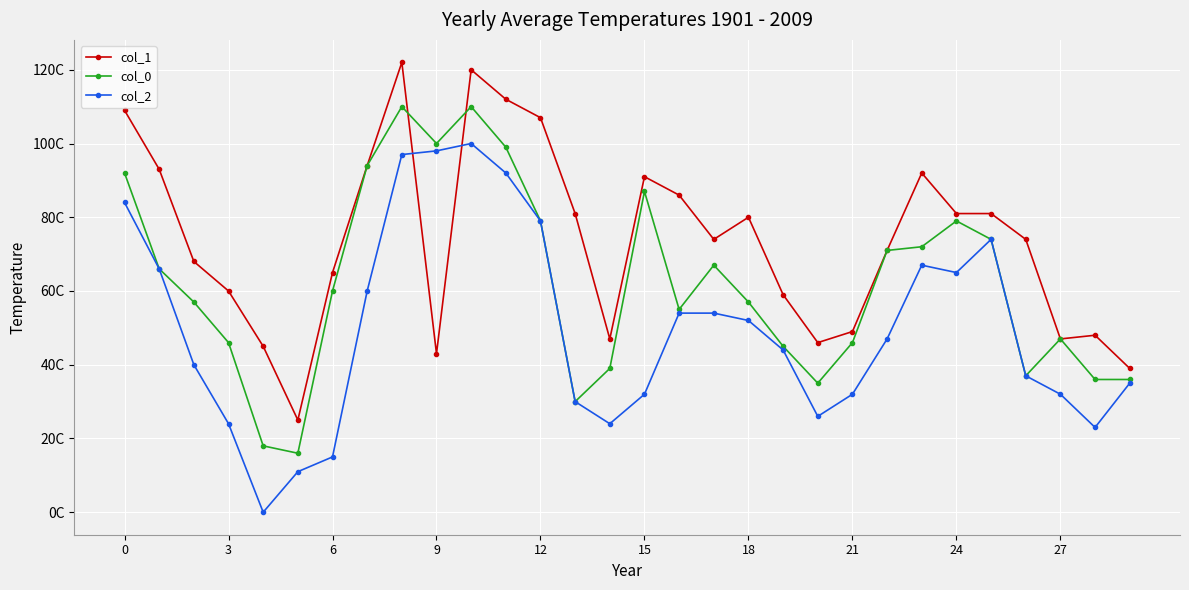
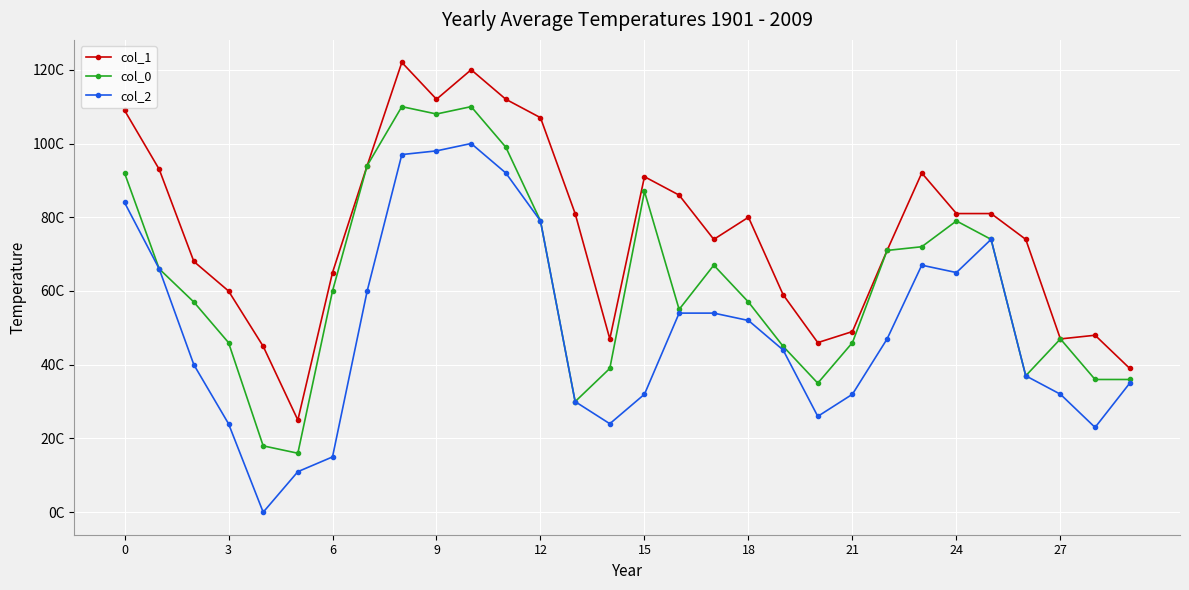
  {
    "col_1": {
      "0": "109C",
      "3": "60C",
      "6": "65C",
-     "9": "43C",
+     "9": "112C",
      "12": "107C",
      "15": "91C",
      "18": "80C",
      "21": "49C",
      "24": "81C"
    },
    "col_0": {
      "0": "92C",
      "3": "46C",
      "6": "60C",
-     "9": "100C",
+     "9": "108C",
      "15": "87C",
      "18": "57C",
      "21": "46C",
      "24": "79C"
    },
    "col_2": {
      "0": "84C",
      "3": "24C",
      "6": "15C",
      "9": "98C",
      "15": "32C",
      "18": "52C",
      "21": "32C",
      "24": "65C",
      "27": "32C"
    }
  }
